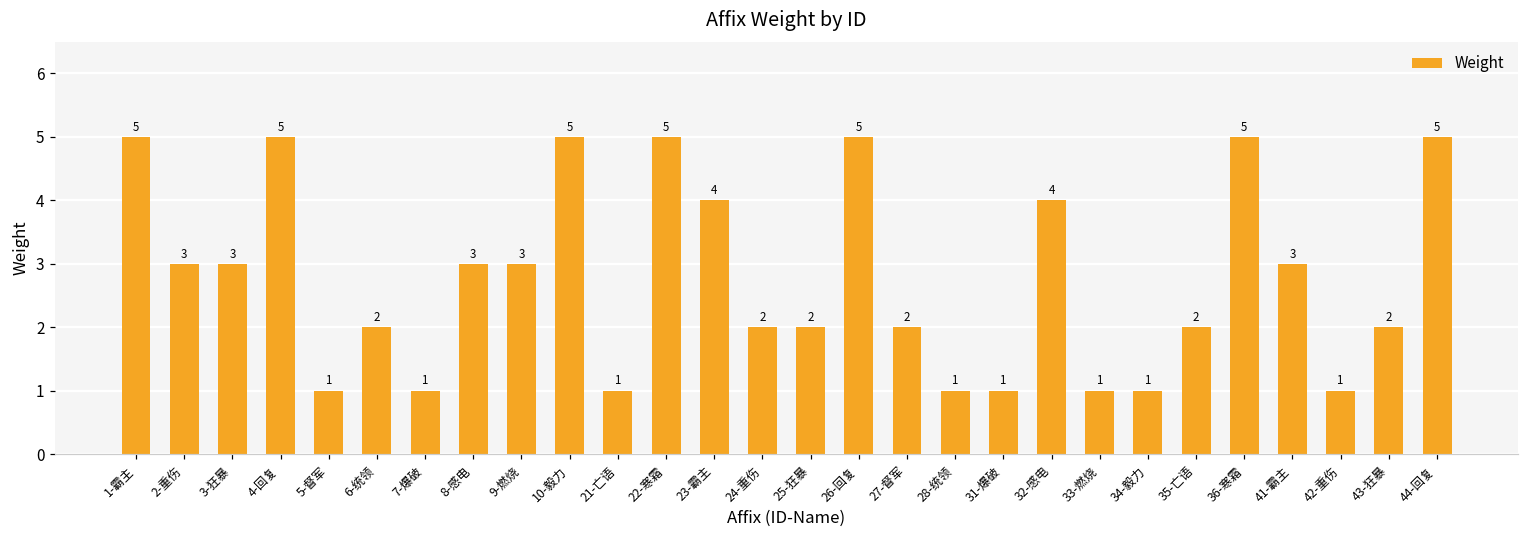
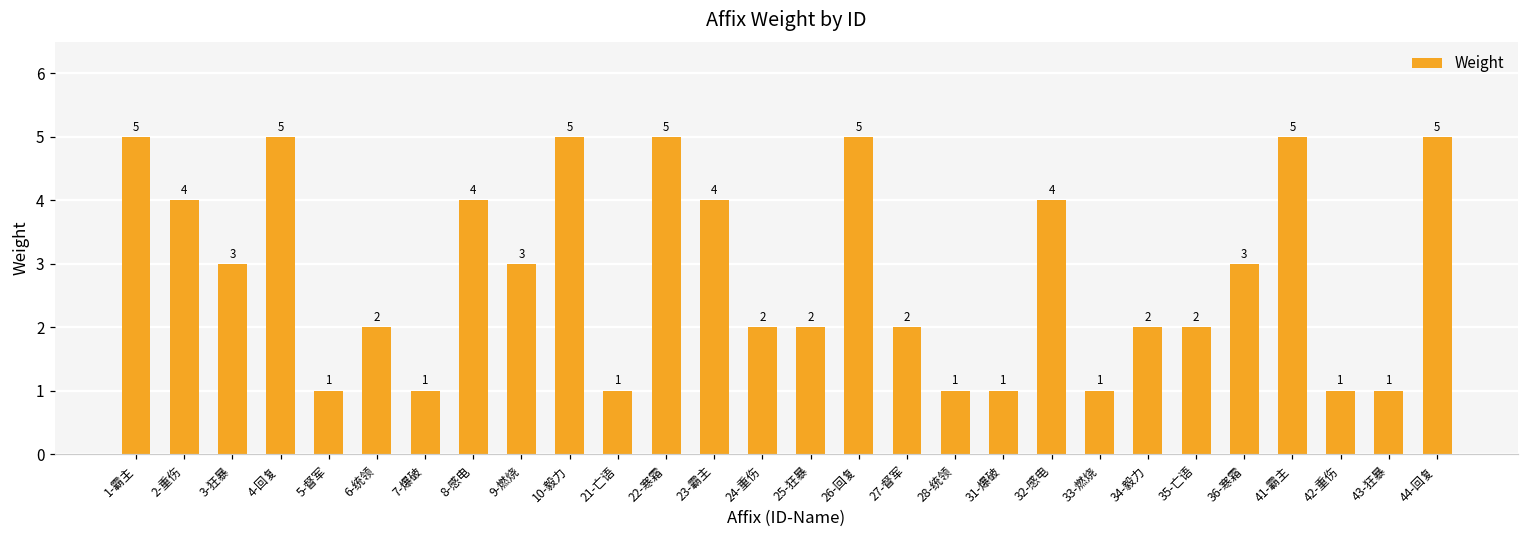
  {
    "1-霸主": 5,
-   "2-重伤": 3,
+   "2-重伤": 4,
    "3-狂暴": 3,
    "4-回复": 5,
    "5-督军": 1,
    "6-统领": 2,
    "7-爆破": 1,
-   "8-感电": 3,
+   "8-感电": 4,
    "9-燃烧": 3,
    "10-毅力": 5,
    "21-亡语": 1,
    "22-寒霜": 5,
    "23-霸主": 4,
    "24-重伤": 2,
    "25-狂暴": 2,
    "26-回复": 5,
    "27-督军": 2,
    "28-统领": 1,
    "31-爆破": 1,
    "32-感电": 4,
    "33-燃烧": 1,
-   "34-毅力": 1,
+   "34-毅力": 2,
    "35-亡语": 2,
-   "36-寒霜": 5,
-   "41-霸主": 3,
+   "36-寒霜": 3,
+   "41-霸主": 5,
    "42-重伤": 1,
-   "43-狂暴": 2,
+   "43-狂暴": 1,
    "44-回复": 5
  }
